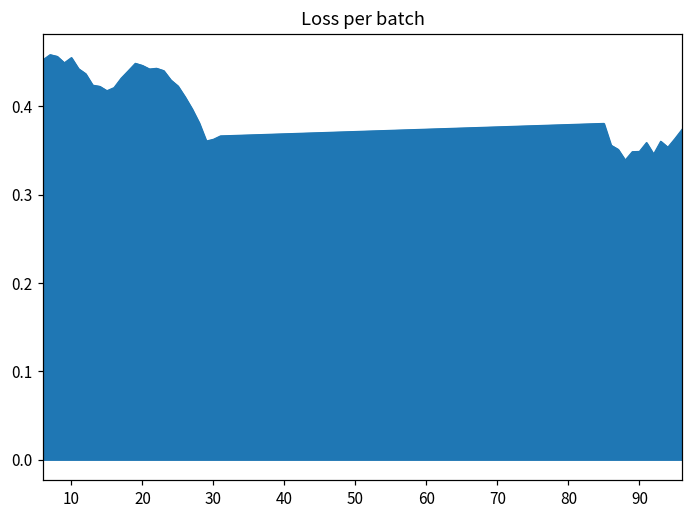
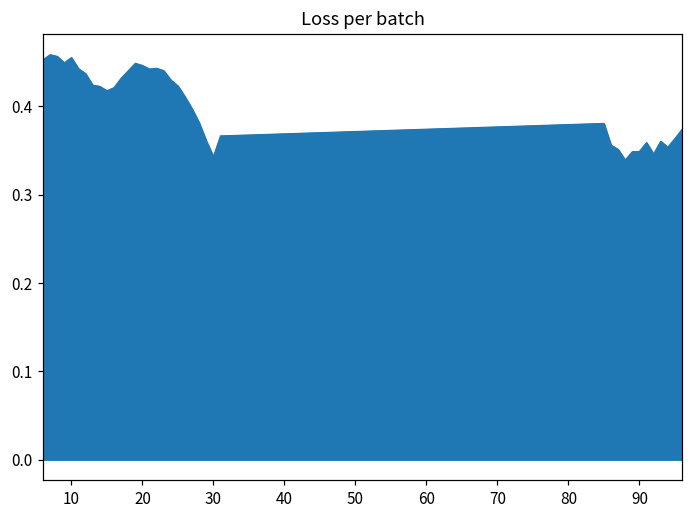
  {
    "10": 0.46,
    "20": 0.45,
-   "30": 0.36,
+   "30": 0.34,
    "90": 0.35
  }
